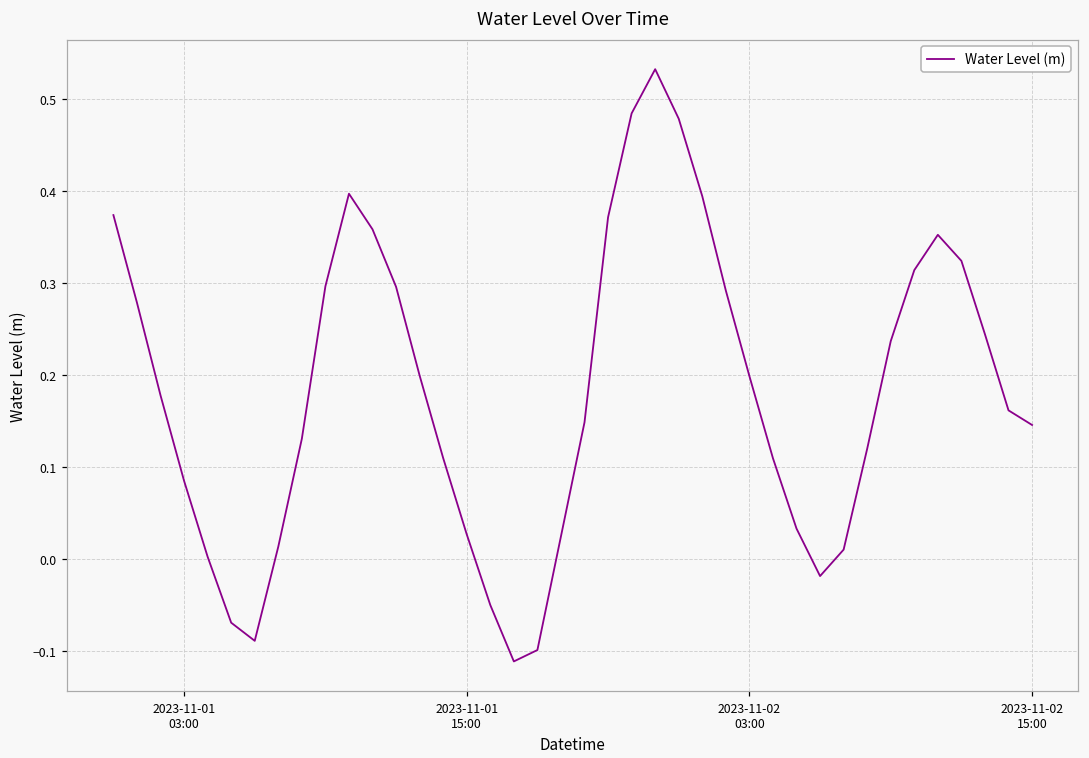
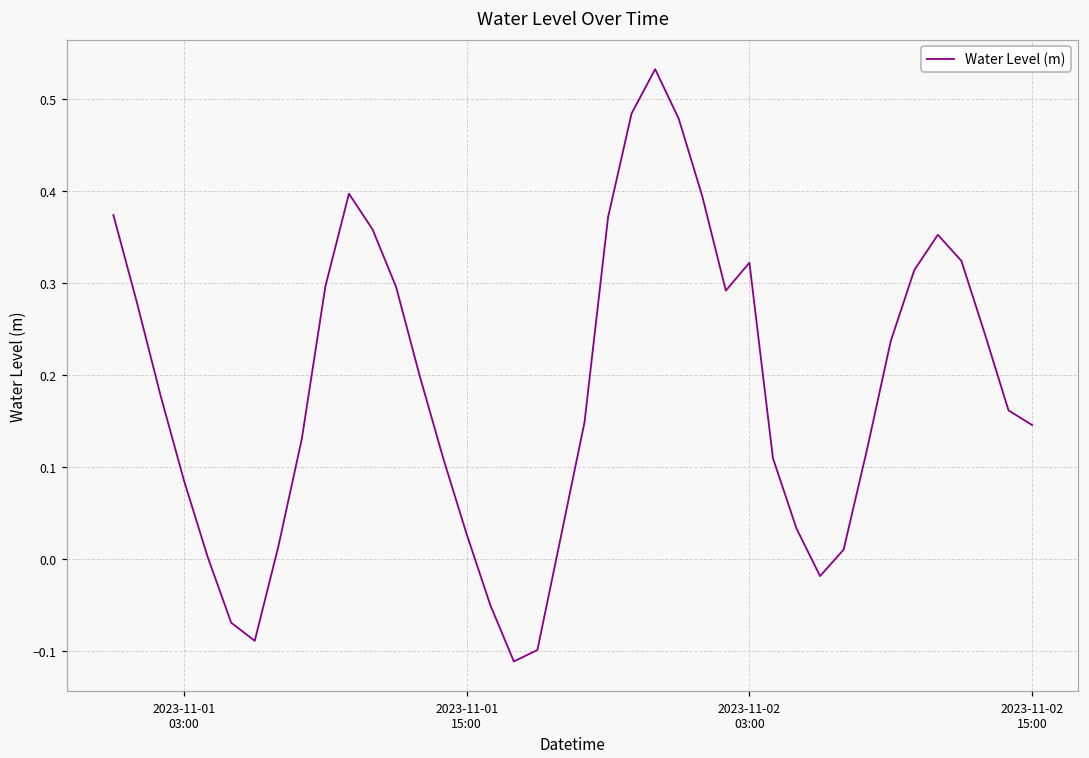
  {
    "2023-11-01 03:00": 0.08,
    "2023-11-01 15:00": 0.03,
-   "2023-11-02 03:00": 0.20,
+   "2023-11-02 03:00": 0.32,
    "2023-11-02 15:00": 0.15
  }
